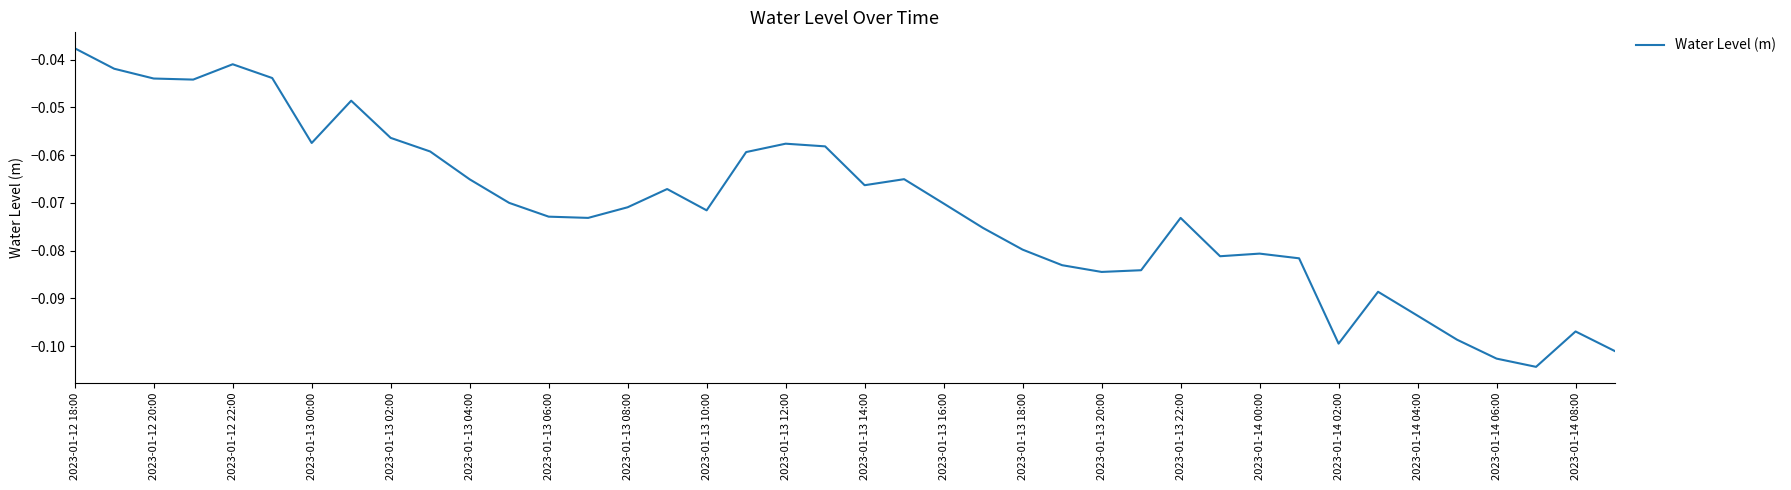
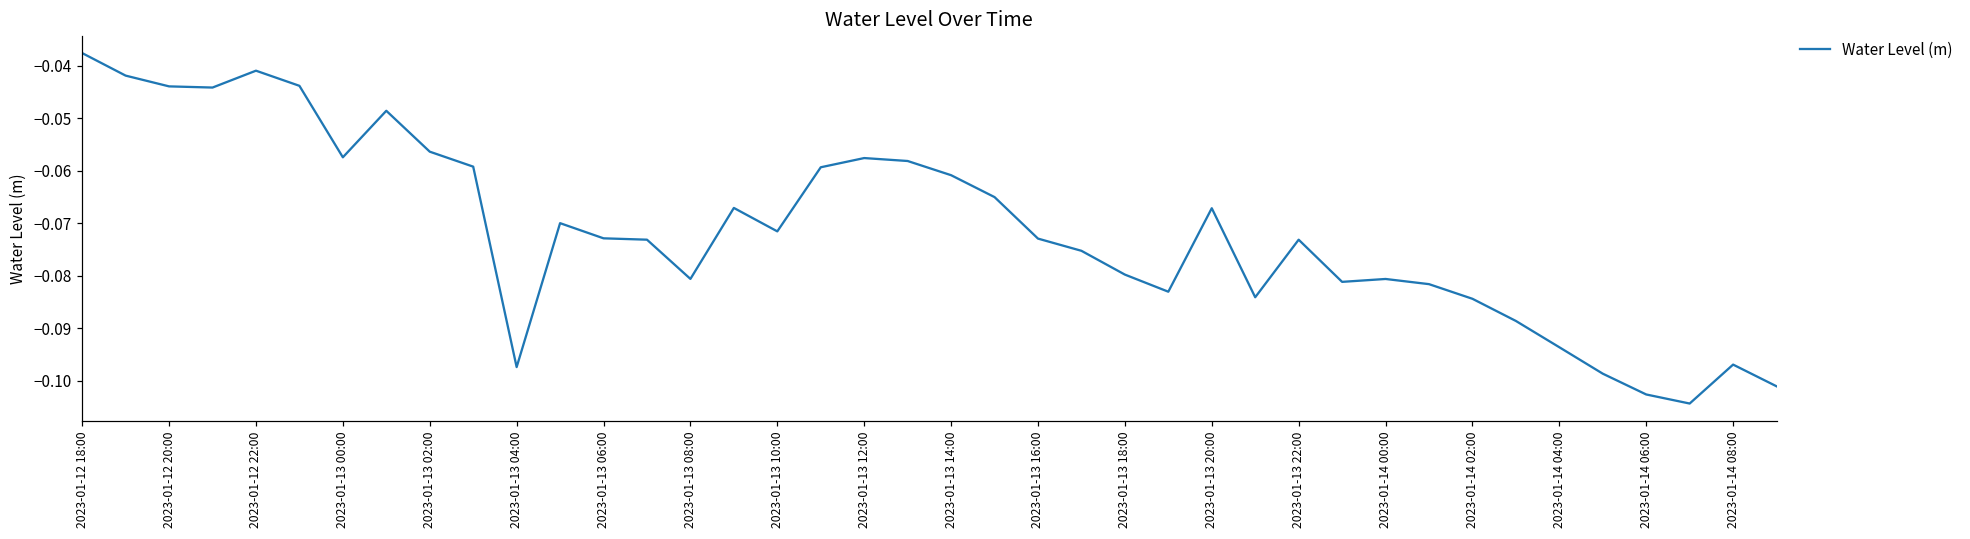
  {
    "2023-01-12 18:00": -0.038,
    "2023-01-12 20:00": -0.044,
    "2023-01-12 22:00": -0.041,
    "2023-01-13 00:00": -0.057,
    "2023-01-13 02:00": -0.056,
-   "2023-01-13 04:00": -0.065,
+   "2023-01-13 04:00": -0.097,
    "2023-01-13 06:00": -0.073,
-   "2023-01-13 08:00": -0.071,
+   "2023-01-13 08:00": -0.081,
    "2023-01-13 10:00": -0.072,
    "2023-01-13 12:00": -0.058,
-   "2023-01-13 14:00": -0.066,
-   "2023-01-13 16:00": -0.070,
+   "2023-01-13 14:00": -0.061,
+   "2023-01-13 16:00": -0.073,
    "2023-01-13 18:00": -0.080,
-   "2023-01-13 20:00": -0.084,
+   "2023-01-13 20:00": -0.067,
    "2023-01-13 22:00": -0.073,
    "2023-01-14 00:00": -0.081,
-   "2023-01-14 02:00": -0.099,
+   "2023-01-14 02:00": -0.084,
    "2023-01-14 04:00": -0.094,
    "2023-01-14 06:00": -0.103,
    "2023-01-14 08:00": -0.097
  }
